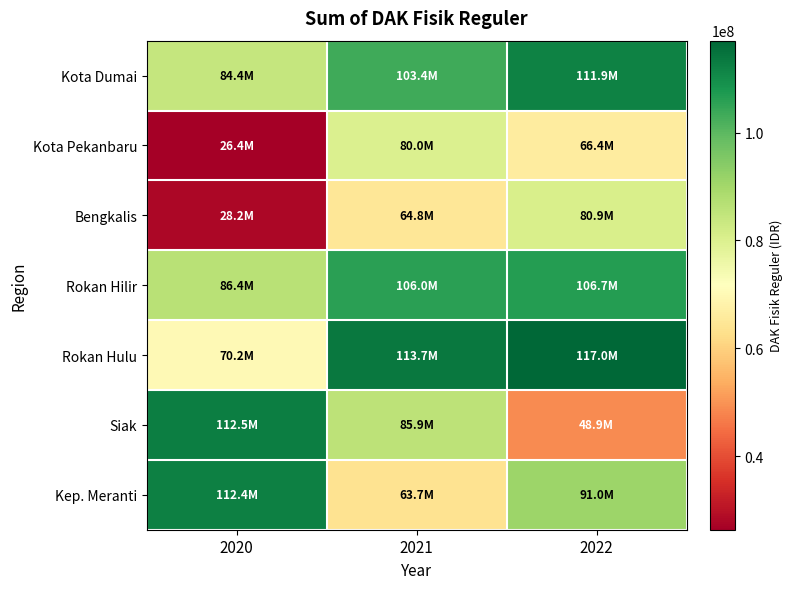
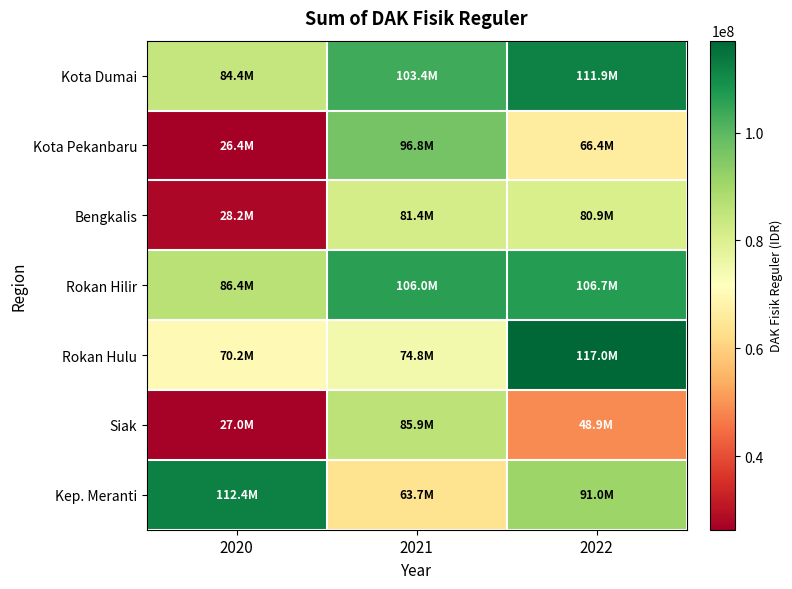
  {
    "Kota Dumai": {
      "2020": "84.4M",
      "2021": "103.4M",
      "2022": "111.9M"
    },
    "Kota Pekanbaru": {
      "2020": "26.4M",
-     "2021": "80.0M",
+     "2021": "96.8M",
      "2022": "66.4M"
    },
    "Bengkalis": {
      "2020": "28.2M",
-     "2021": "64.8M",
+     "2021": "81.4M",
      "2022": "80.9M"
    },
    "Rokan Hilir": {
      "2020": "86.4M",
      "2021": "106.0M",
      "2022": "106.7M"
    },
    "Rokan Hulu": {
      "2020": "70.2M",
-     "2021": "113.7M",
+     "2021": "74.8M",
      "2022": "117.0M"
    },
    "Siak": {
-     "2020": "112.5M",
+     "2020": "27.0M",
      "2021": "85.9M",
      "2022": "48.9M"
    },
    "Kep. Meranti": {
      "2020": "112.4M",
      "2021": "63.7M",
      "2022": "91.0M"
    }
  }
